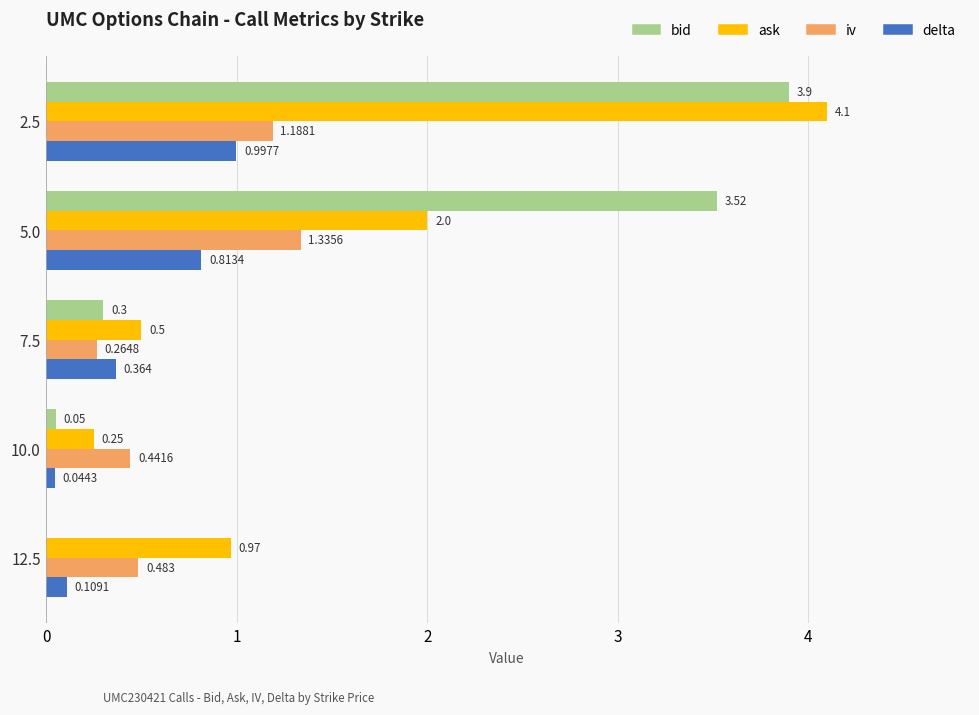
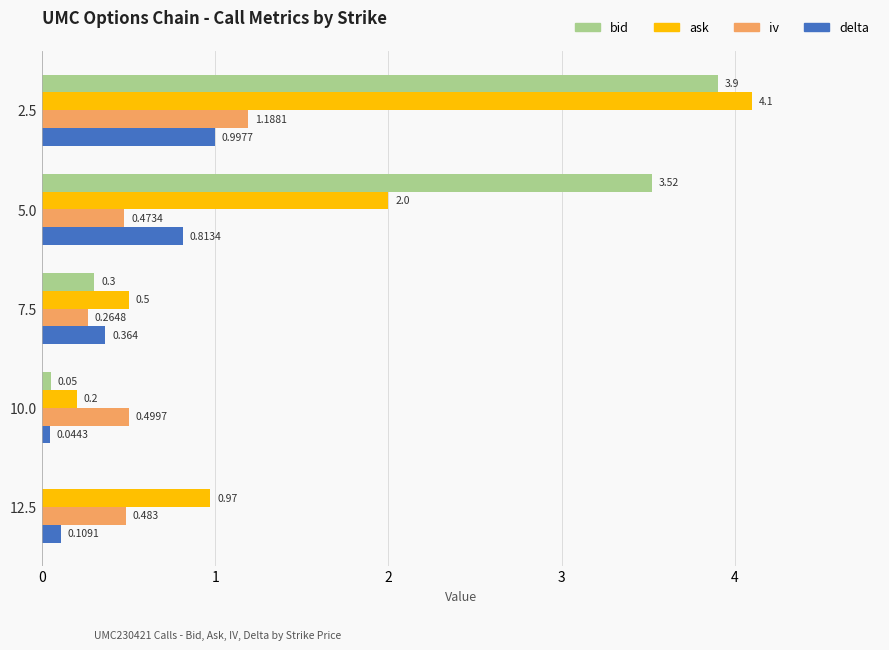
  {
    "bid": {
      "2.5": 3.9,
      "5.0": 3.52,
      "7.5": 0.3,
      "10.0": 0.05
    },
    "ask": {
      "2.5": 4.1,
      "5.0": 2.0,
      "7.5": 0.5,
-     "10.0": 0.25,
+     "10.0": 0.2,
      "12.5": 0.97
    },
    "iv": {
      "2.5": 1.1881,
-     "5.0": 1.3356,
+     "5.0": 0.4734,
      "7.5": 0.2648,
-     "10.0": 0.4416,
+     "10.0": 0.4997,
      "12.5": 0.483
    },
    "delta": {
      "2.5": 0.9977,
      "5.0": 0.8134,
      "7.5": 0.364,
      "10.0": 0.0443,
      "12.5": 0.1091
    }
  }
